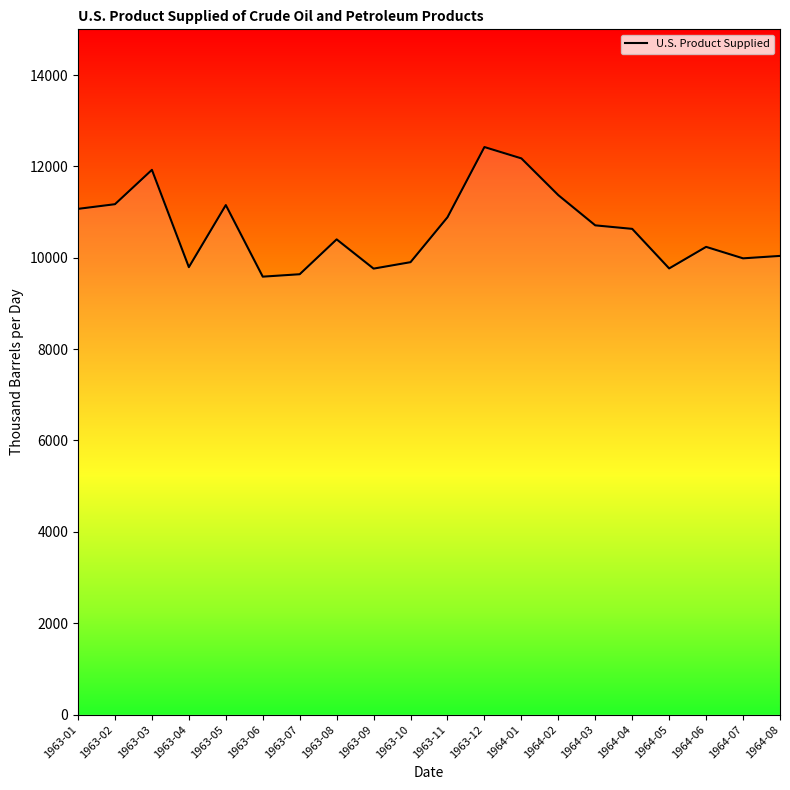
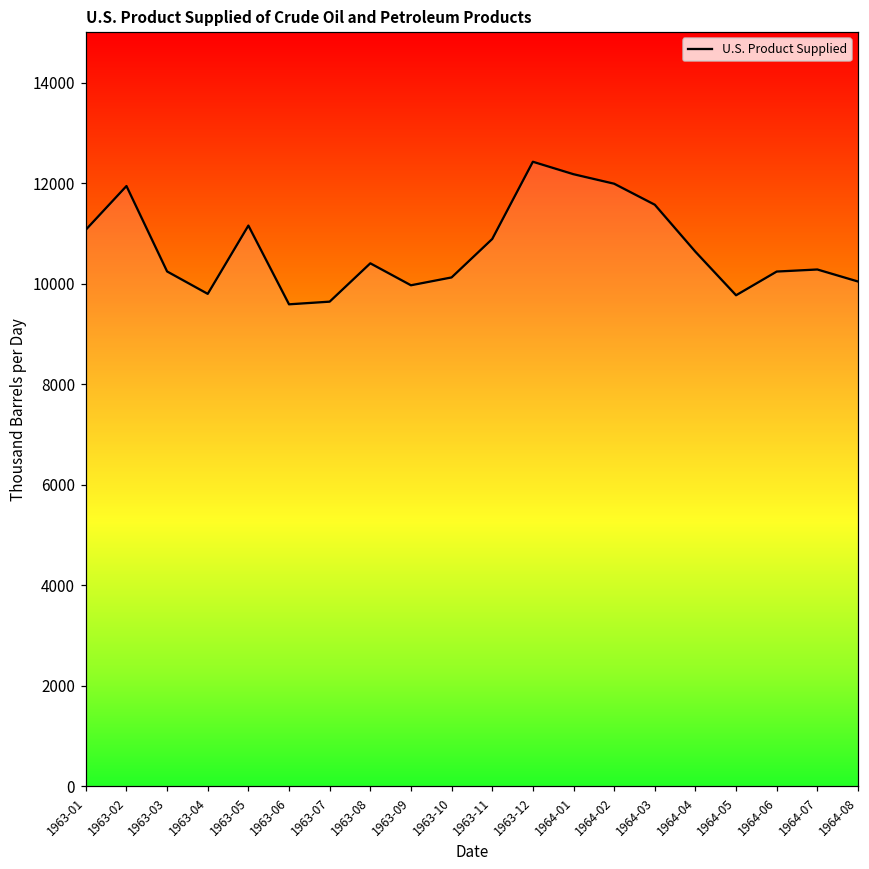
  {
    "1963-01": 11100,
-   "1963-02": 11200,
-   "1963-03": 11900,
+   "1963-02": 11900,
+   "1963-03": 10200,
    "1963-04": 9800,
    "1963-05": 11200,
    "1963-06": 9600,
    "1963-07": 9600,
    "1963-08": 10400,
-   "1963-09": 9800,
-   "1963-10": 9900,
+   "1963-09": 10000,
+   "1963-10": 10100,
    "1963-11": 10900,
    "1963-12": 12400,
    "1964-01": 12200,
-   "1964-02": 11400,
-   "1964-03": 10700,
+   "1964-02": 12000,
+   "1964-03": 11600,
    "1964-04": 10600,
    "1964-05": 9800,
    "1964-06": 10200,
-   "1964-07": 10000,
+   "1964-07": 10300,
    "1964-08": 10000
  }
